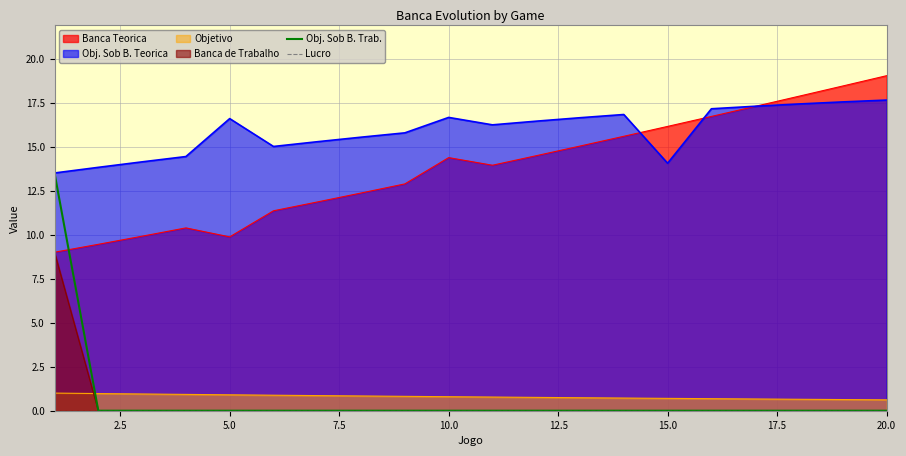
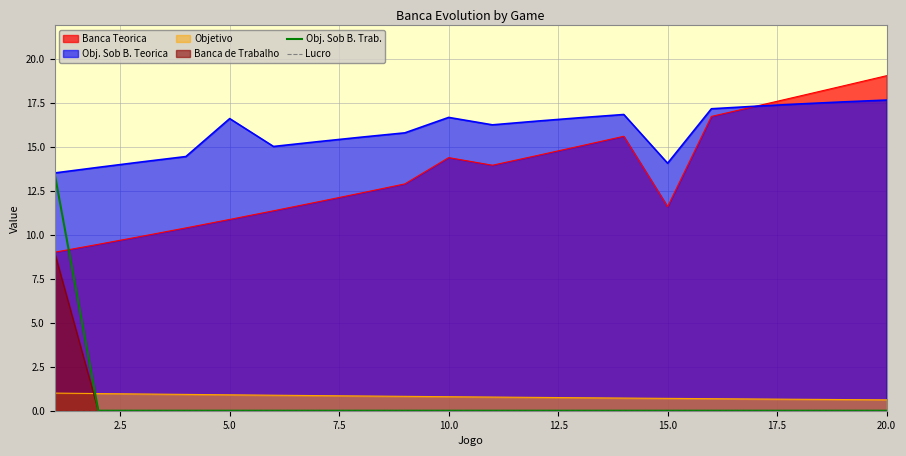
  {
    "Banca Teorica": {
-     "5.0": 9.9,
+     "5.0": 10.9,
      "10.0": 14.4,
-     "15.0": 16.1,
+     "15.0": 11.6,
      "20.0": 19.0
    },
    "Obj. Sob B. Teorica": {
      "5.0": 16.6,
      "10.0": 16.7,
      "15.0": 14.1,
      "20.0": 17.6
    },
    "Objetivo": {
      "5.0": 0.9,
      "10.0": 0.8,
      "15.0": 0.7,
      "20.0": 0.6
    }
  }
